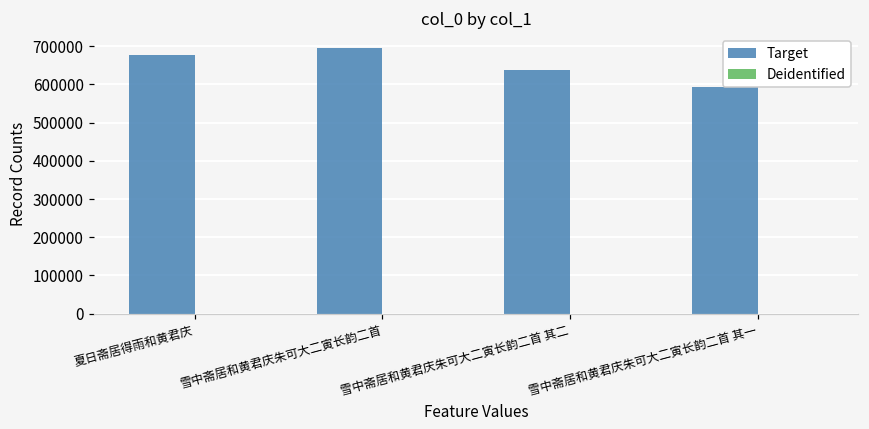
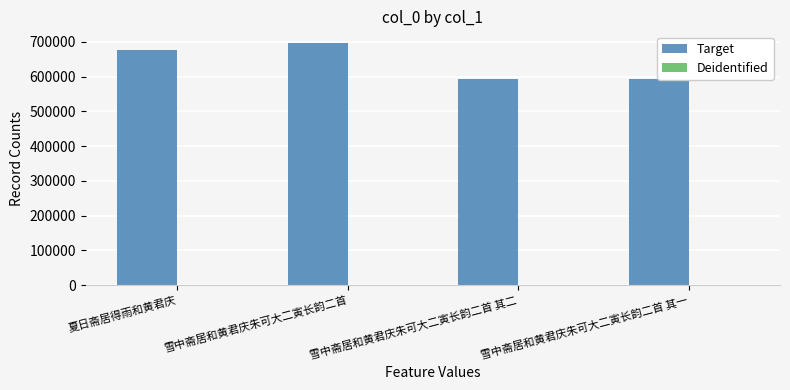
  {
    "Target": {
      "夏日斋居得雨和黄君庆": 680000,
      "雪中斋居和黄君庆朱可大二寅长韵二首": 700000,
-     "雪中斋居和黄君庆朱可大二寅长韵二首 其二": 640000
+     "雪中斋居和黄君庆朱可大二寅长韵二首 其二": 590000
    },
    "Deidentified": {
      "夏日斋居得雨和黄君庆": 0,
      "雪中斋居和黄君庆朱可大二寅长韵二首": 0,
      "雪中斋居和黄君庆朱可大二寅长韵二首 其二": 0,
      "雪中斋居和黄君庆朱可大二寅长韵二首 其一": 0
    }
  }
